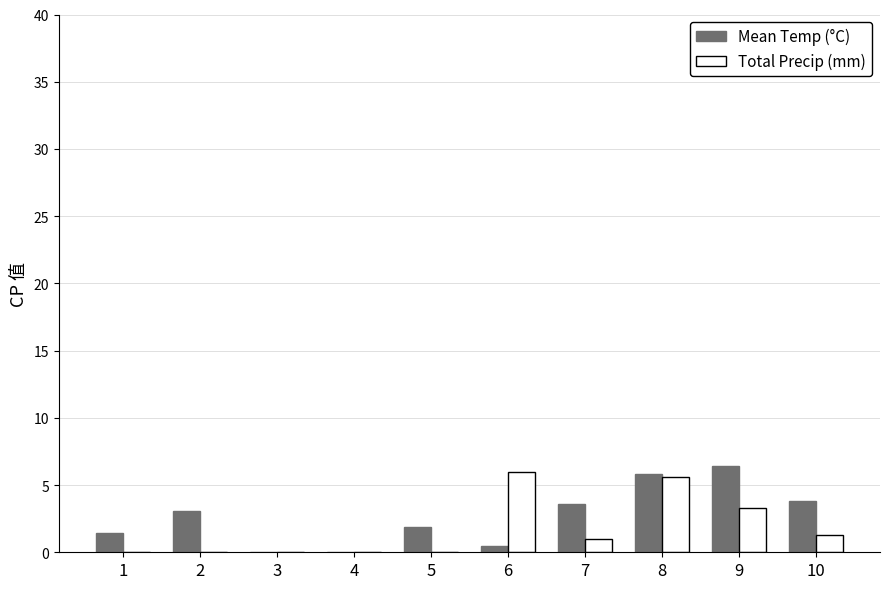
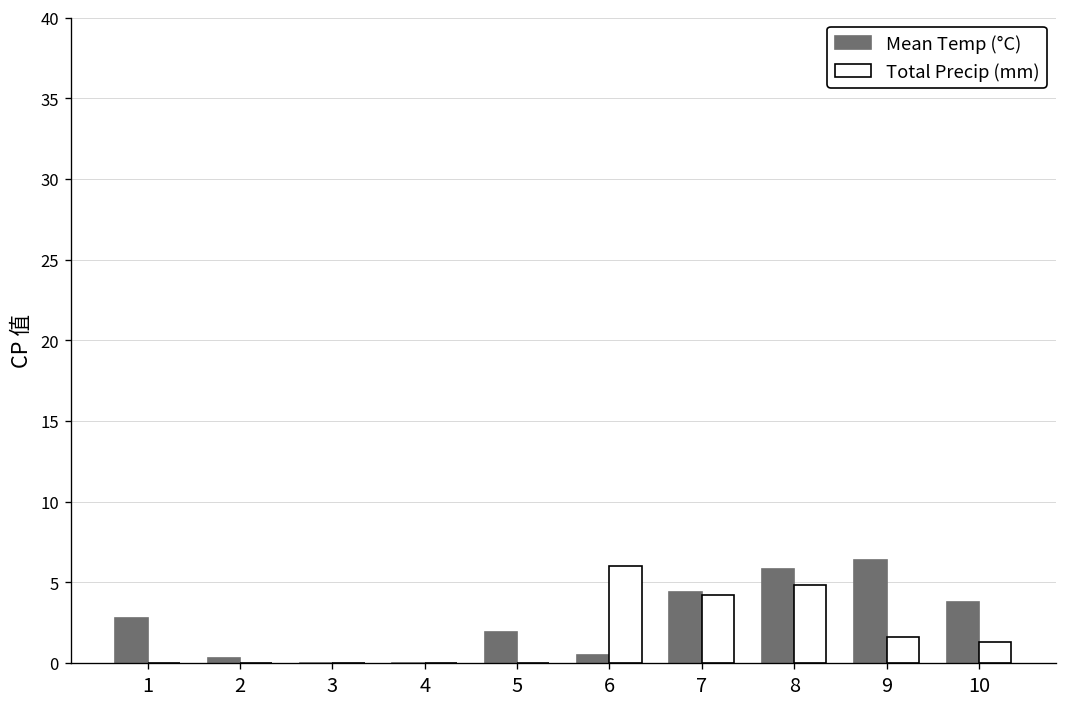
  {
    "Mean Temp (°C)": {
-     "1": 1.4,
-     "2": 3.1,
+     "1": 2.8,
+     "2": 0.3,
      "5": 1.9,
      "6": 0.5,
-     "7": 3.6,
+     "7": 4.4,
      "8": 5.8,
      "9": 6.4,
      "10": 3.8
    },
    "Total Precip (mm)": {
      "1": 0.0,
      "2": 0.0,
      "3": 0.0,
      "4": 0.0,
      "5": 0.0,
      "6": 6.0,
-     "7": 1.0,
-     "8": 5.6,
-     "9": 3.3,
+     "7": 4.2,
+     "8": 4.8,
+     "9": 1.6,
      "10": 1.3
    }
  }
